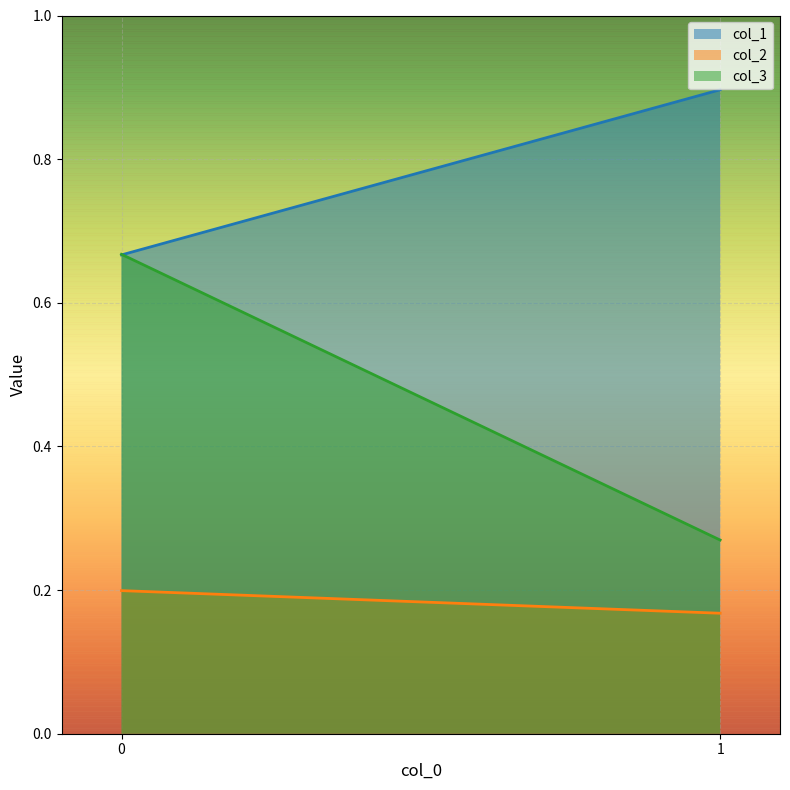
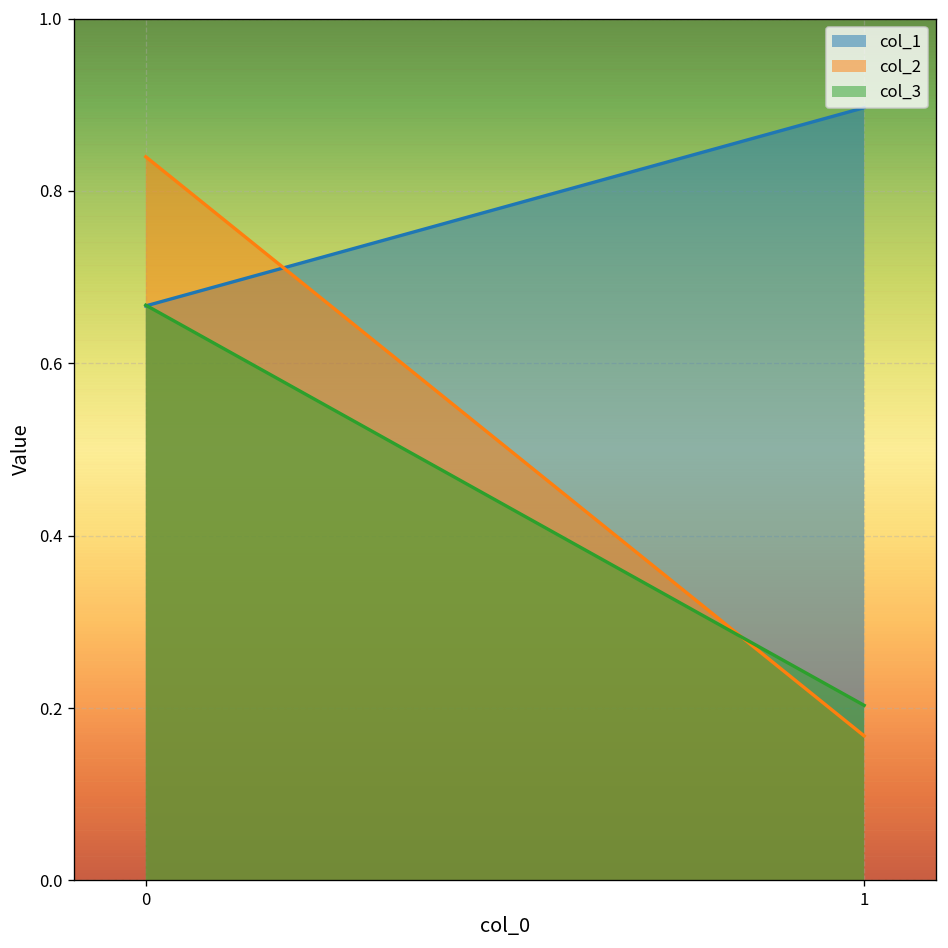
  {
    "col_1": {
      "1": 0.90
    },
    "col_2": {
-     "0": 0.20,
+     "0": 0.84,
      "1": 0.17
    },
    "col_3": {
-     "1": 0.27
+     "1": 0.20
    }
  }
